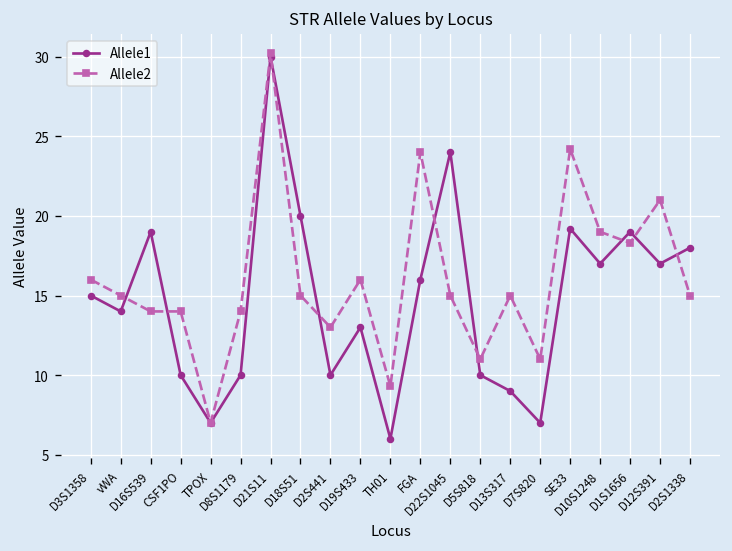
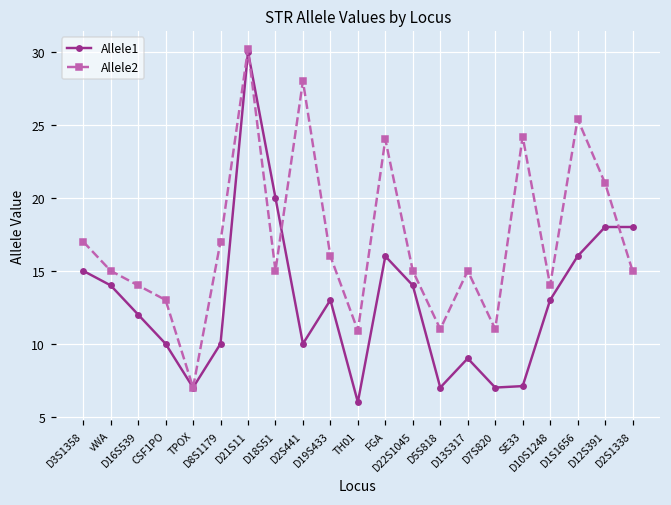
  {
    "Allele1": {
      "D3S1358": 15.0,
      "vWA": 14.0,
-     "D16S539": 19,
+     "D16S539": 12,
      "CSF1PO": 10.0,
      "D8S1179": 10.0,
      "D21S11": 30.0,
      "D18S51": 20.0,
      "D2S441": 10.0,
      "D19S433": 13.0,
      "TH01": 6.0,
      "FGA": 16.0,
-     "D22S1045": 24,
-     "D5S818": 10,
+     "D22S1045": 14,
+     "D5S818": 7,
      "D13S317": 9.0,
      "D7S820": 7.0,
-     "SE33": 19.2,
-     "D10S1248": 17,
-     "D1S1656": 19,
-     "D12S391": 17,
+     "SE33": 7.1,
+     "D10S1248": 13,
+     "D1S1656": 16,
+     "D12S391": 18,
      "D2S1338": 18.0
    },
    "Allele2": {
-     "D3S1358": 16,
+     "D3S1358": 17,
      "vWA": 15.0,
      "D16S539": 14.0,
-     "CSF1PO": 14,
-     "D8S1179": 14,
+     "CSF1PO": 13,
+     "D8S1179": 17,
      "D21S11": 30.2,
      "D18S51": 15.0,
-     "D2S441": 13,
+     "D2S441": 28,
      "D19S433": 16.0,
-     "TH01": 9.3,
+     "TH01": 10.9,
      "FGA": 24.0,
      "D22S1045": 15.0,
      "D5S818": 11.0,
      "D13S317": 15.0,
      "D7S820": 11.0,
      "SE33": 24.2,
-     "D10S1248": 19,
-     "D1S1656": 18.3,
+     "D10S1248": 14,
+     "D1S1656": 25.4,
      "D12S391": 21.0,
      "D2S1338": 15.0
    }
  }
